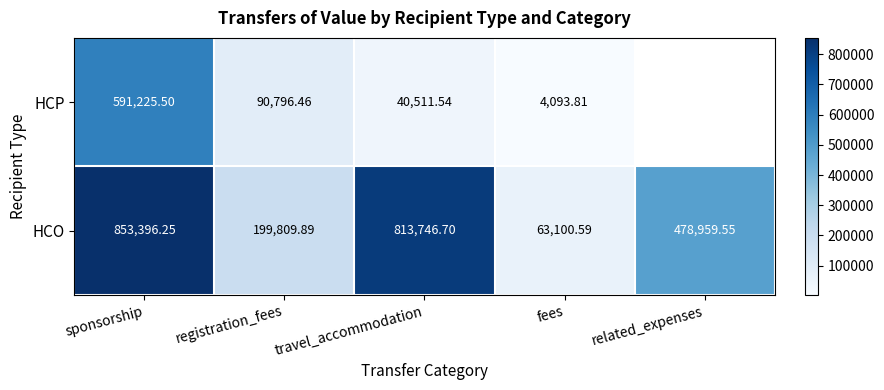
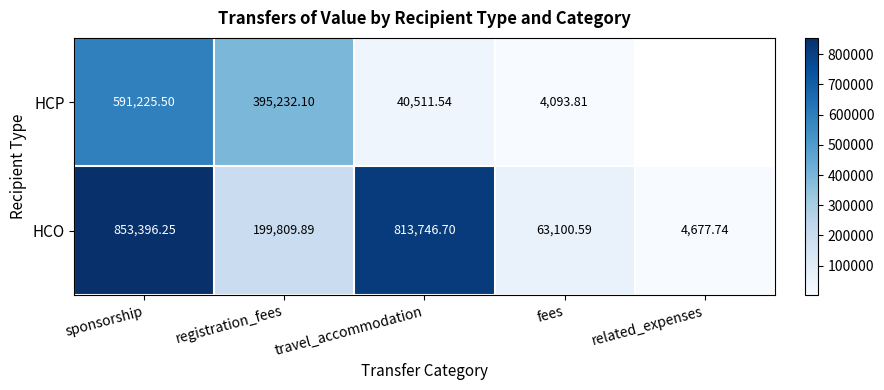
  {
    "HCP": {
      "sponsorship": "591,225.50",
-     "registration_fees": "90,796.46",
+     "registration_fees": "395,232.10",
      "travel_accommodation": "40,511.54",
      "fees": "4,093.81"
    },
    "HCO": {
      "sponsorship": "853,396.25",
      "registration_fees": "199,809.89",
      "travel_accommodation": "813,746.70",
      "fees": "63,100.59",
-     "related_expenses": "478,959.55"
+     "related_expenses": "4,677.74"
    }
  }
